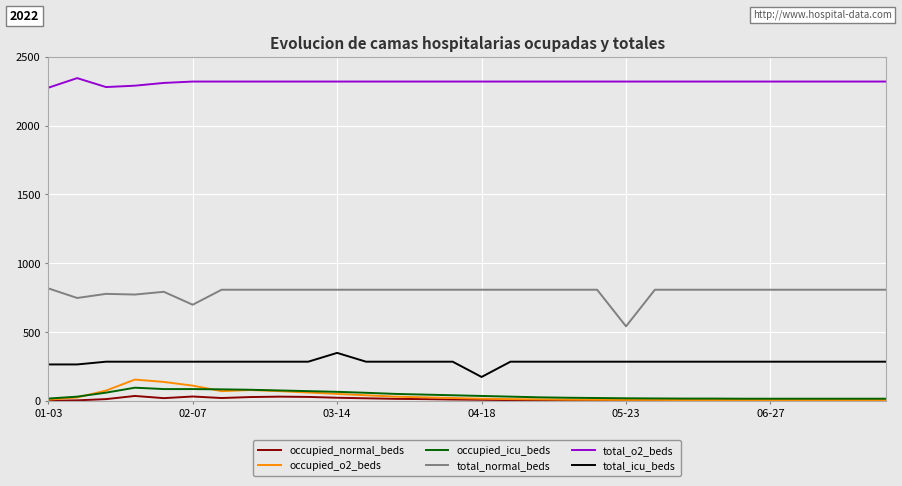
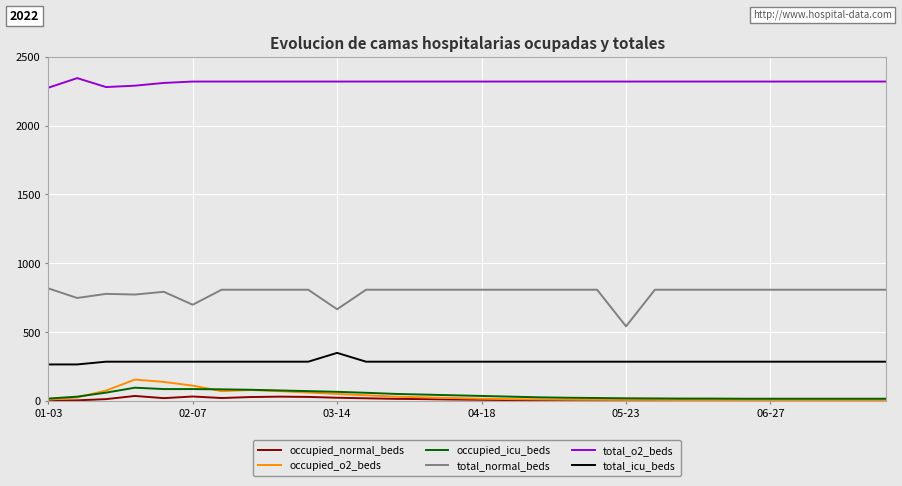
  {
    "occupied_normal_beds": {
      "02-07": 30,
      "03-14": 20
    },
    "occupied_o2_beds": {
      "02-07": 110
    },
    "occupied_icu_beds": {
      "02-07": 90,
      "04-18": 40
    },
    "total_normal_beds": {
      "01-03": 820,
      "02-07": 700,
-     "03-14": 810,
+     "03-14": 670,
      "04-18": 810,
      "05-23": 540,
      "06-27": 810
    },
    "total_o2_beds": {
      "01-03": 2280,
      "02-07": 2320,
      "03-14": 2320,
      "04-18": 2320,
      "05-23": 2320,
      "06-27": 2320
    },
    "total_icu_beds": {
      "01-03": 260,
      "02-07": 280,
      "03-14": 350,
-     "04-18": 170,
+     "04-18": 280,
      "05-23": 280,
      "06-27": 280
    }
  }
